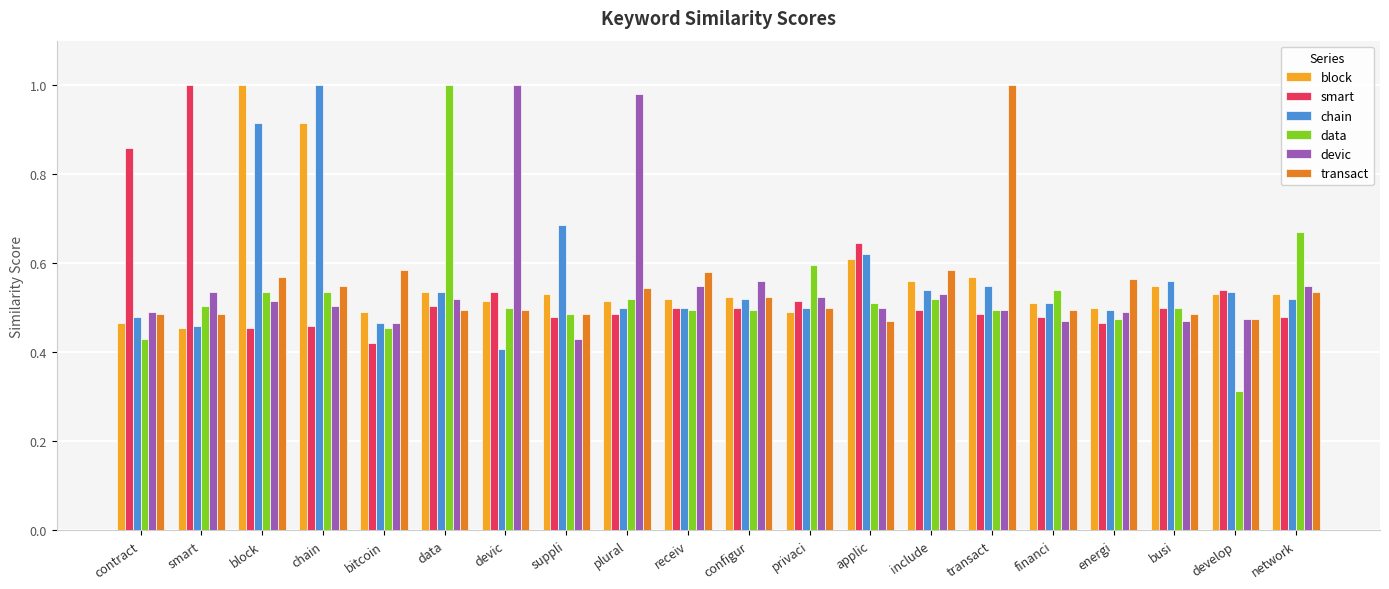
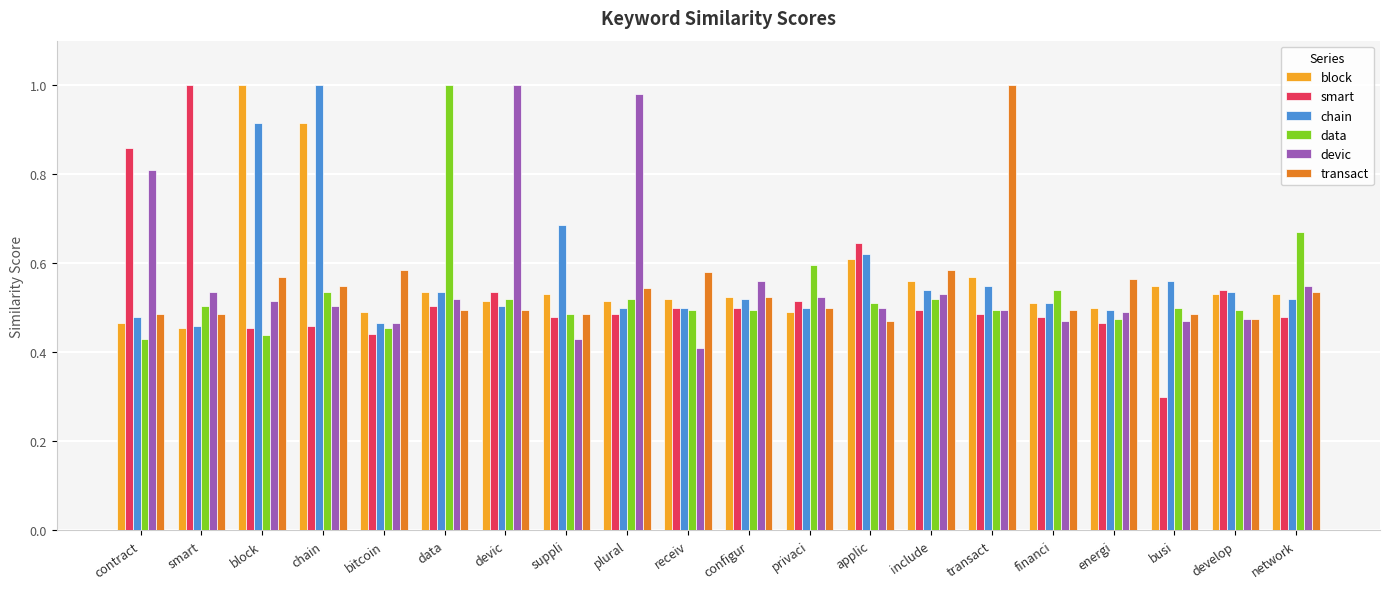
  {
    "smart": {
      "contract": 0.86,
      "smart": 1.00,
      "block": 0.46,
      "chain": 0.46,
-     "bitcoin": 0.42,
+     "bitcoin": 0.44,
      "data": 0.51,
      "devic": 0.54,
      "suppli": 0.48,
      "plural": 0.49,
      "receiv": 0.50,
      "configur": 0.50,
      "privaci": 0.52,
      "applic": 0.65,
      "include": 0.50,
      "transact": 0.49,
      "financi": 0.48,
      "energi": 0.47,
-     "busi": 0.5,
+     "busi": 0.3,
      "develop": 0.54,
      "network": 0.48
    },
    "chain": {
      "contract": 0.48,
      "smart": 0.46,
      "block": 0.92,
      "chain": 1.00,
      "bitcoin": 0.46,
      "data": 0.54,
-     "devic": 0.41,
+     "devic": 0.51,
      "suppli": 0.69,
      "plural": 0.50,
      "receiv": 0.50,
      "configur": 0.52,
      "privaci": 0.50,
      "applic": 0.62,
      "include": 0.54,
      "transact": 0.55,
      "financi": 0.51,
      "energi": 0.50,
      "busi": 0.56,
      "develop": 0.54,
      "network": 0.52
    },
    "data": {
      "contract": 0.43,
      "smart": 0.51,
-     "block": 0.54,
+     "block": 0.44,
      "chain": 0.54,
      "bitcoin": 0.46,
      "data": 1.00,
-     "devic": 0.50,
+     "devic": 0.52,
      "suppli": 0.49,
      "plural": 0.52,
      "receiv": 0.49,
      "configur": 0.50,
      "privaci": 0.60,
      "applic": 0.51,
      "include": 0.52,
      "transact": 0.50,
      "financi": 0.54,
      "energi": 0.48,
      "busi": 0.50,
-     "develop": 0.31,
+     "develop": 0.50,
      "network": 0.67
    },
    "devic": {
-     "contract": 0.49,
+     "contract": 0.81,
      "smart": 0.54,
      "block": 0.52,
      "chain": 0.51,
      "bitcoin": 0.46,
      "data": 0.52,
      "devic": 1.00,
      "suppli": 0.43,
      "plural": 0.98,
-     "receiv": 0.55,
+     "receiv": 0.41,
      "configur": 0.56,
      "privaci": 0.53,
      "applic": 0.50,
      "include": 0.53,
      "transact": 0.50,
      "financi": 0.47,
      "energi": 0.49,
      "busi": 0.47,
      "develop": 0.48,
      "network": 0.55
    }
  }
